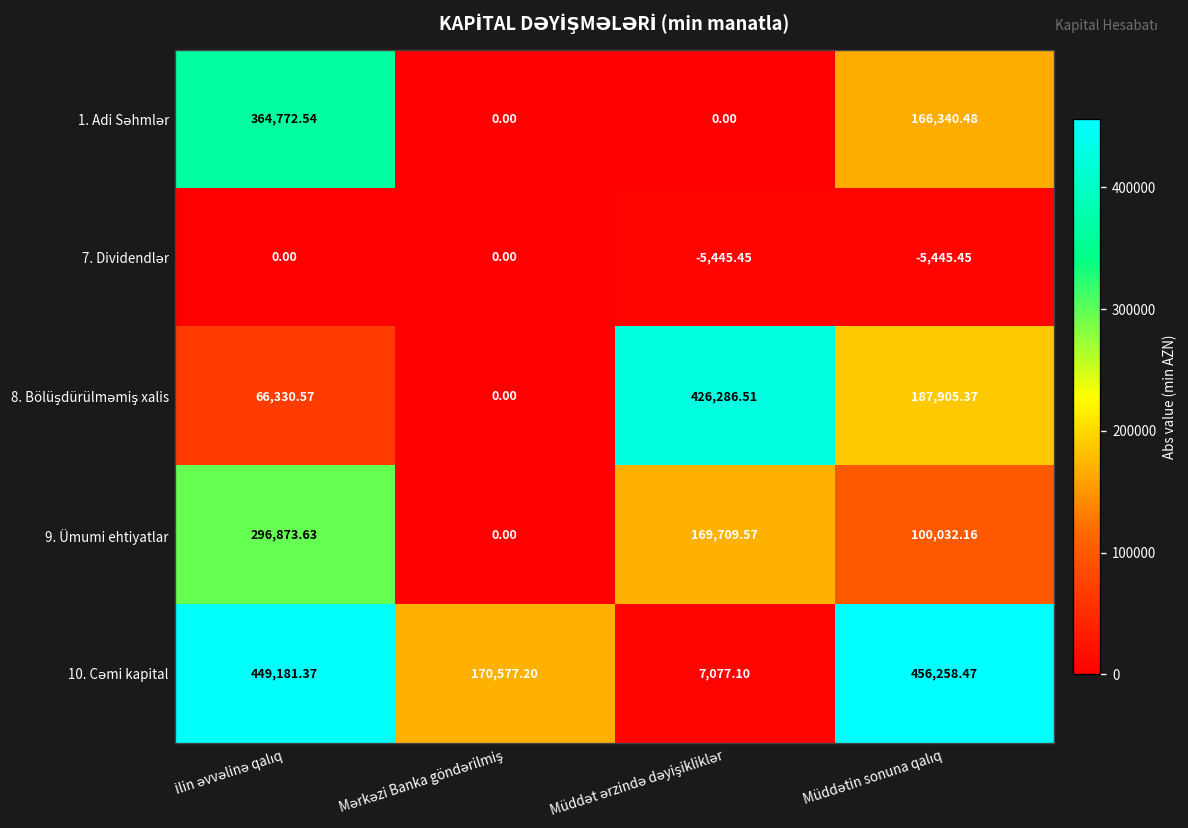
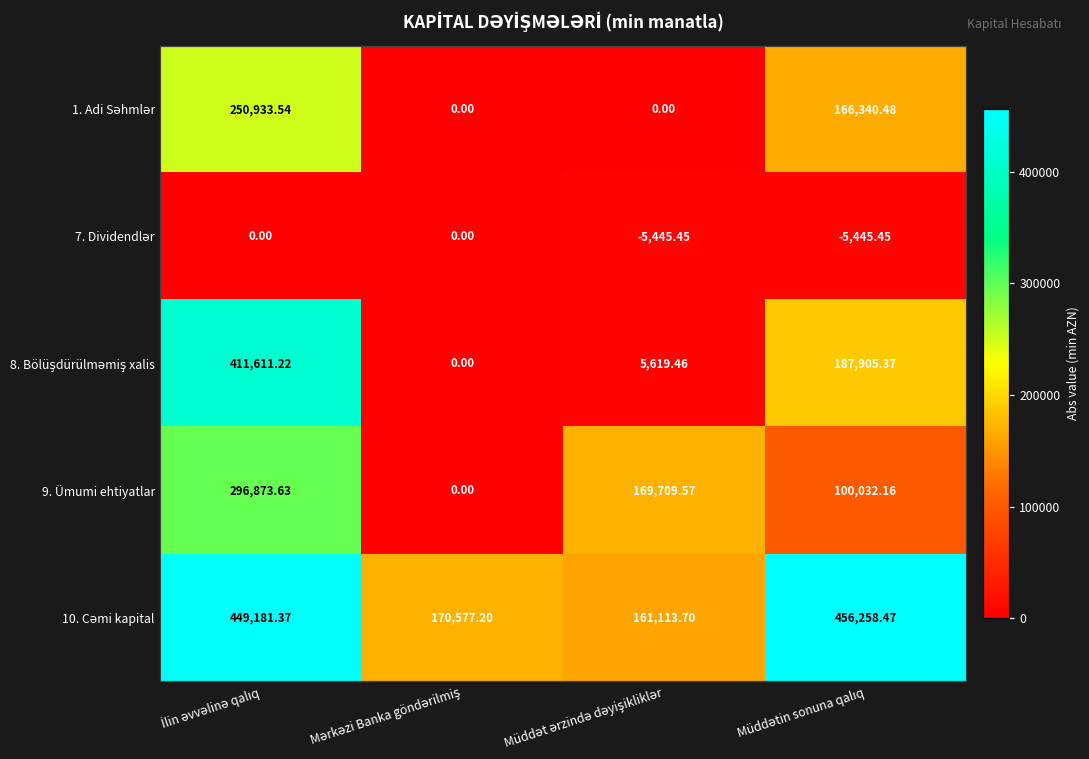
  {
    "1. Adi Səhmlər": {
-     "İlin əvvəlinə qalıq": "364,772.54",
+     "İlin əvvəlinə qalıq": "250,933.54",
      "Mərkəzi Banka göndərilmiş": "0.00",
      "Müddət ərzində dəyişikliklər": "0.00",
      "Müddətin sonuna qalıq": "166,340.48"
    },
    "7. Dividendlər": {
      "İlin əvvəlinə qalıq": "0.00",
      "Mərkəzi Banka göndərilmiş": "0.00",
      "Müddət ərzində dəyişikliklər": "-5,445.45",
      "Müddətin sonuna qalıq": "-5,445.45"
    },
    "8. Bölüşdürülməmiş xalis": {
-     "İlin əvvəlinə qalıq": "66,330.57",
+     "İlin əvvəlinə qalıq": "411,611.22",
      "Mərkəzi Banka göndərilmiş": "0.00",
-     "Müddət ərzində dəyişikliklər": "426,286.51",
+     "Müddət ərzində dəyişikliklər": "5,619.46",
      "Müddətin sonuna qalıq": "187,905.37"
    },
    "9. Ümumi ehtiyatlar": {
      "İlin əvvəlinə qalıq": "296,873.63",
      "Mərkəzi Banka göndərilmiş": "0.00",
      "Müddət ərzində dəyişikliklər": "169,709.57",
      "Müddətin sonuna qalıq": "100,032.16"
    },
    "10. Cəmi kapital": {
      "İlin əvvəlinə qalıq": "449,181.37",
      "Mərkəzi Banka göndərilmiş": "170,577.20",
-     "Müddət ərzində dəyişikliklər": "7,077.10",
+     "Müddət ərzində dəyişikliklər": "161,113.70",
      "Müddətin sonuna qalıq": "456,258.47"
    }
  }
